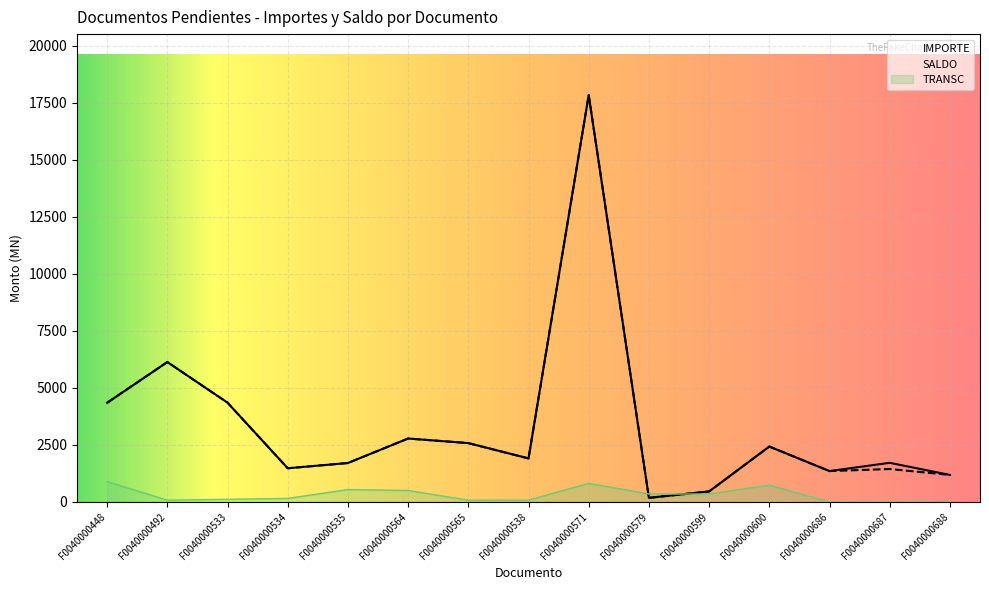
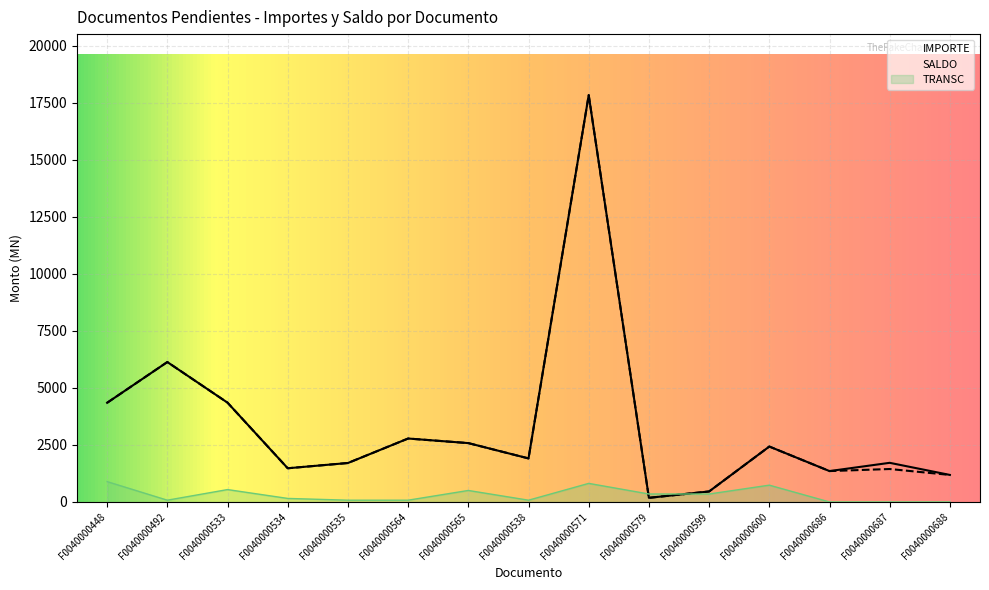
  {
    "TRANSC": {
      "F0040000448": 900,
      "F0040000492": 100,
-     "F0040000533": 100,
+     "F0040000533": 500,
      "F0040000534": 200,
-     "F0040000535": 500,
-     "F0040000564": 500,
-     "F0040000565": 100,
+     "F0040000535": 100,
+     "F0040000564": 100,
+     "F0040000565": 500,
      "F0040000538": 100,
      "F0040000571": 800,
      "F0040000579": 300,
      "F0040000600": 700,
      "F0040000686": 0,
      "F0040000687": 0,
      "F0040000688": 0
    }
  }
